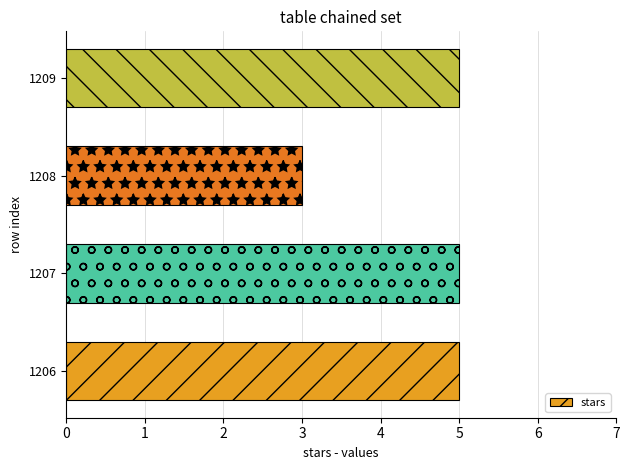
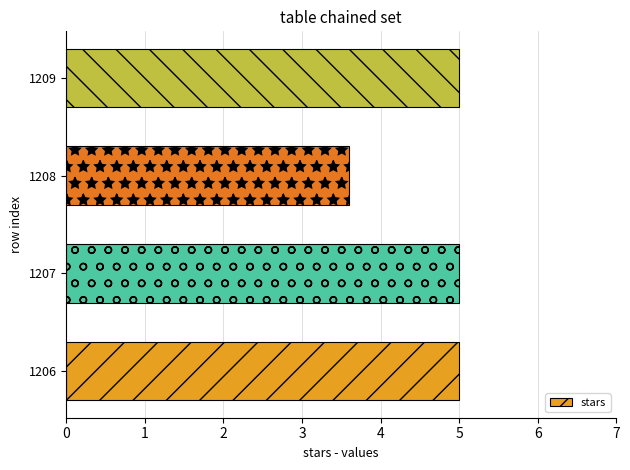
  {
    "1209": 5.0,
-   "1208": 3.0,
+   "1208": 3.6,
    "1207": 5.0,
    "1206": 5.0
  }
